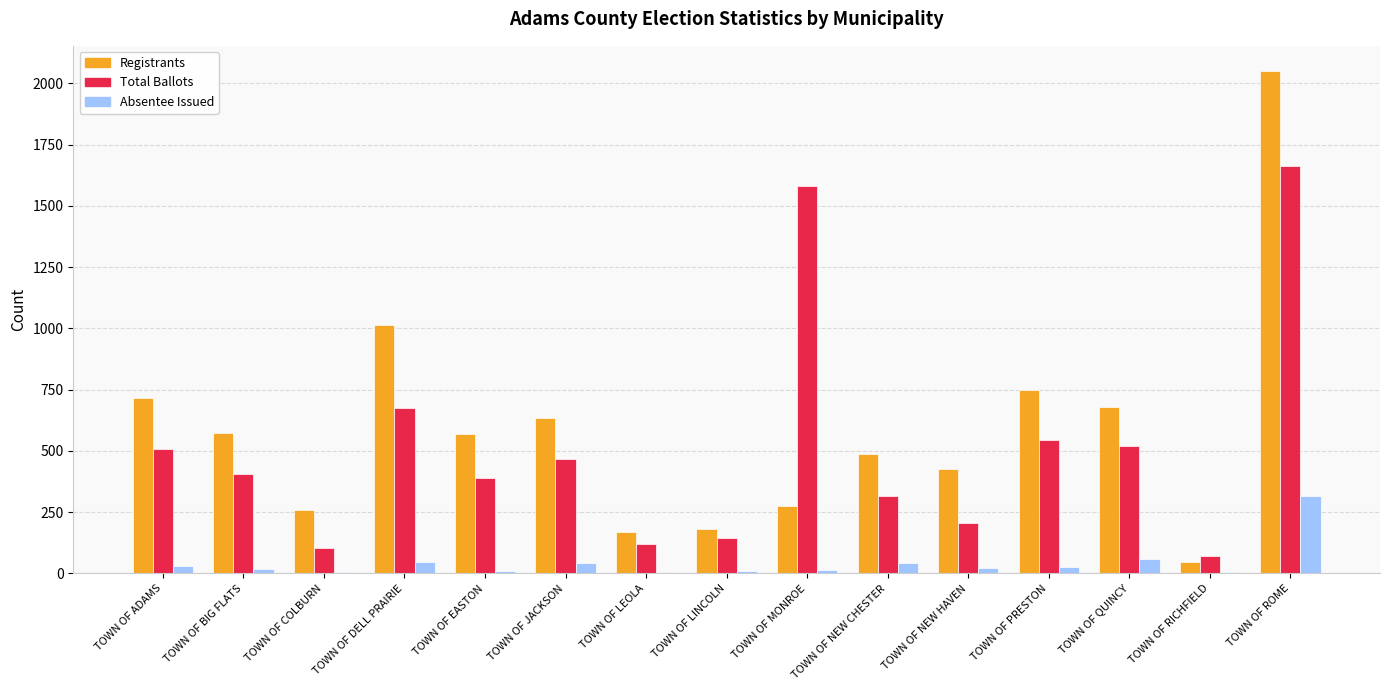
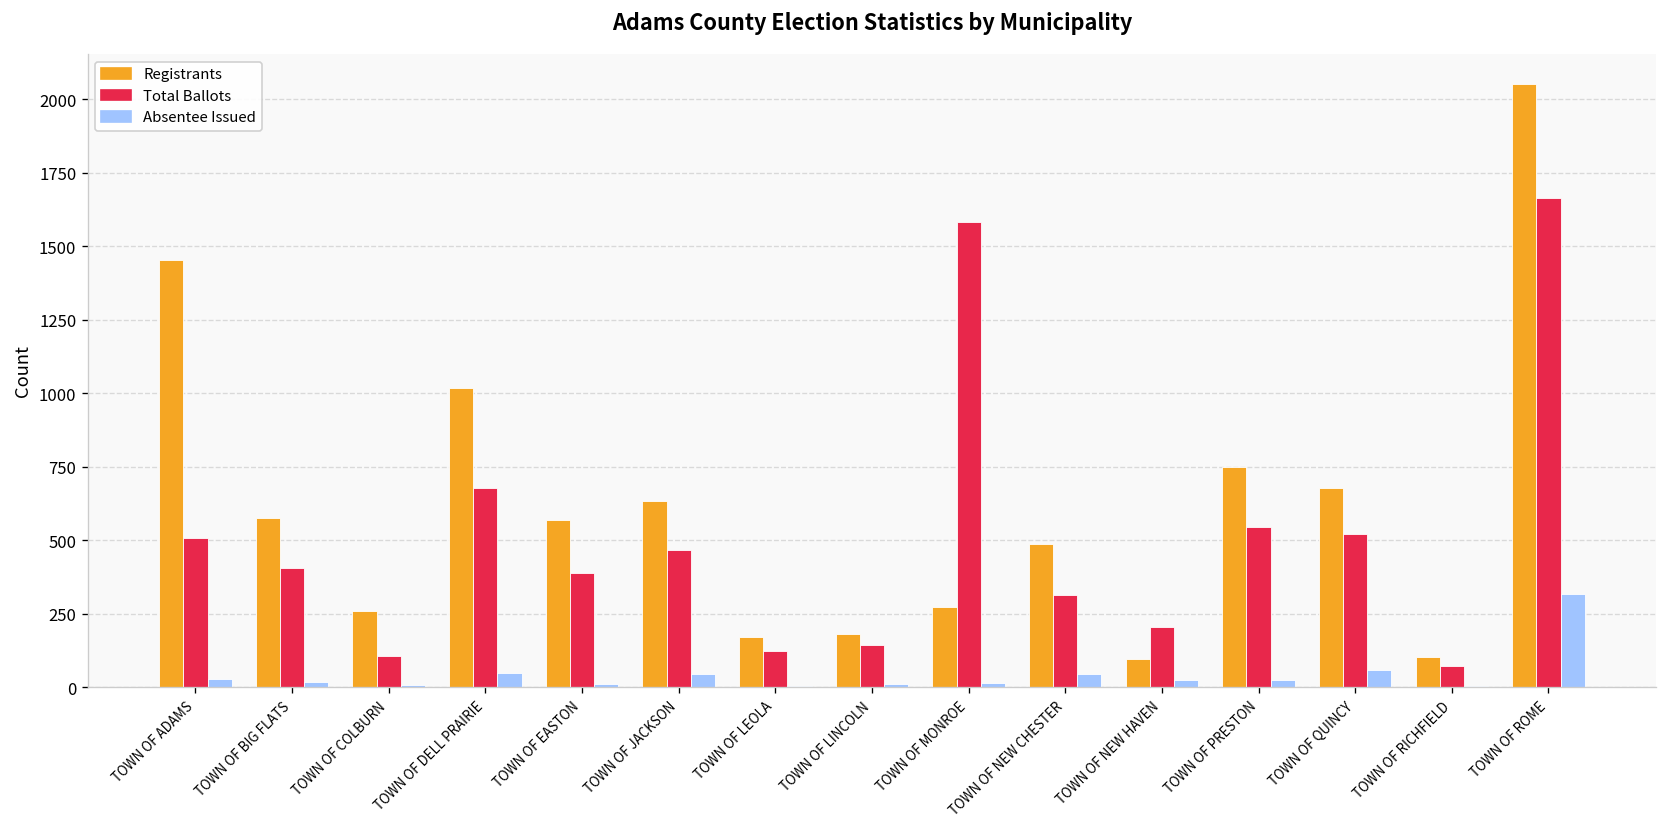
  {
    "Registrants": {
-     "TOWN OF ADAMS": 720,
+     "TOWN OF ADAMS": 1450,
      "TOWN OF BIG FLATS": 570,
      "TOWN OF COLBURN": 260,
      "TOWN OF DELL PRAIRIE": 1020,
      "TOWN OF EASTON": 570,
      "TOWN OF JACKSON": 630,
      "TOWN OF LEOLA": 170,
      "TOWN OF LINCOLN": 180,
      "TOWN OF MONROE": 270,
      "TOWN OF NEW CHESTER": 490,
-     "TOWN OF NEW HAVEN": 430,
+     "TOWN OF NEW HAVEN": 100,
      "TOWN OF PRESTON": 750,
      "TOWN OF QUINCY": 680,
-     "TOWN OF RICHFIELD": 50,
+     "TOWN OF RICHFIELD": 100,
      "TOWN OF ROME": 2050
    },
    "Total Ballots": {
      "TOWN OF ADAMS": 510,
      "TOWN OF BIG FLATS": 400,
      "TOWN OF COLBURN": 110,
      "TOWN OF DELL PRAIRIE": 680,
      "TOWN OF EASTON": 390,
      "TOWN OF JACKSON": 470,
      "TOWN OF LEOLA": 120,
      "TOWN OF LINCOLN": 140,
      "TOWN OF MONROE": 1580,
      "TOWN OF NEW CHESTER": 310,
      "TOWN OF NEW HAVEN": 200,
      "TOWN OF PRESTON": 540,
      "TOWN OF QUINCY": 520,
      "TOWN OF RICHFIELD": 70,
      "TOWN OF ROME": 1660
    },
    "Absentee Issued": {
      "TOWN OF ADAMS": 30,
      "TOWN OF BIG FLATS": 20,
      "TOWN OF DELL PRAIRIE": 50,
      "TOWN OF EASTON": 10,
      "TOWN OF JACKSON": 40,
      "TOWN OF MONROE": 10,
      "TOWN OF NEW CHESTER": 40,
      "TOWN OF NEW HAVEN": 20,
      "TOWN OF PRESTON": 30,
      "TOWN OF QUINCY": 60,
      "TOWN OF ROME": 320
    }
  }
